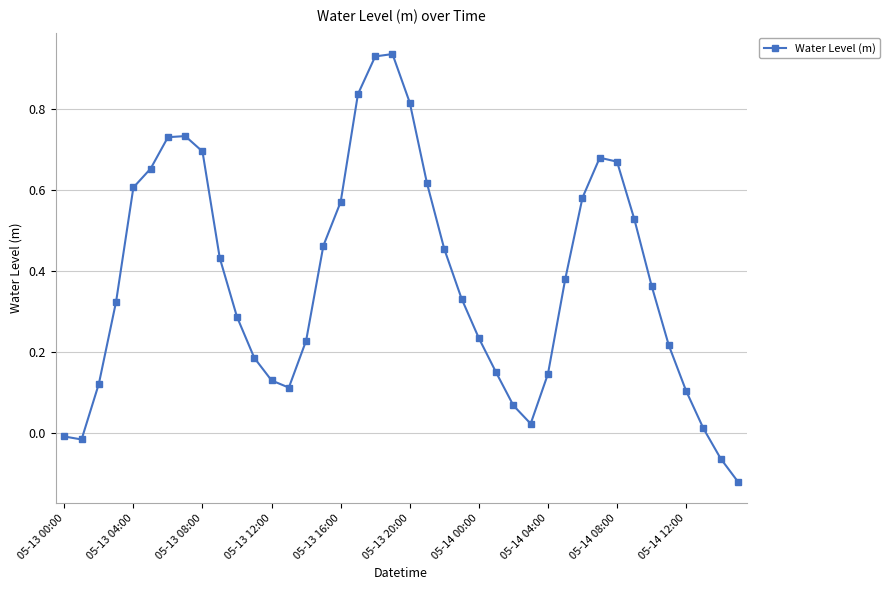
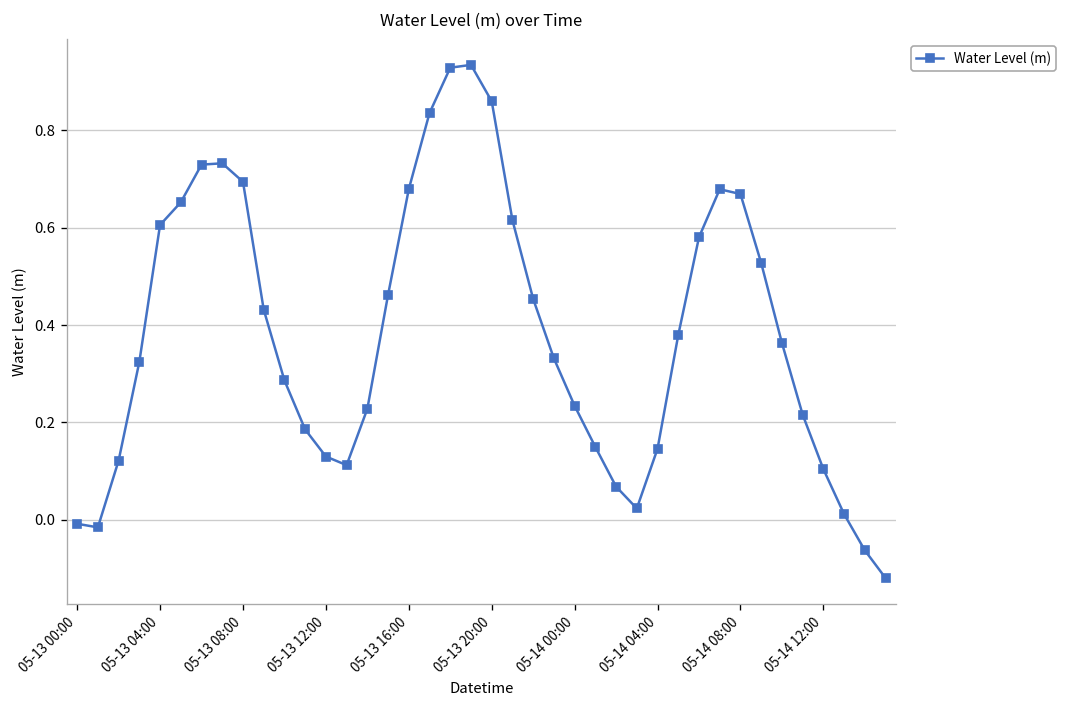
  {
    "05-13 00:00": -0.01,
    "05-13 04:00": 0.61,
    "05-13 08:00": 0.69,
    "05-13 12:00": 0.13,
-   "05-13 16:00": 0.57,
-   "05-13 20:00": 0.82,
+   "05-13 16:00": 0.68,
+   "05-13 20:00": 0.86,
    "05-14 00:00": 0.23,
    "05-14 04:00": 0.15,
    "05-14 08:00": 0.67,
    "05-14 12:00": 0.10
  }
